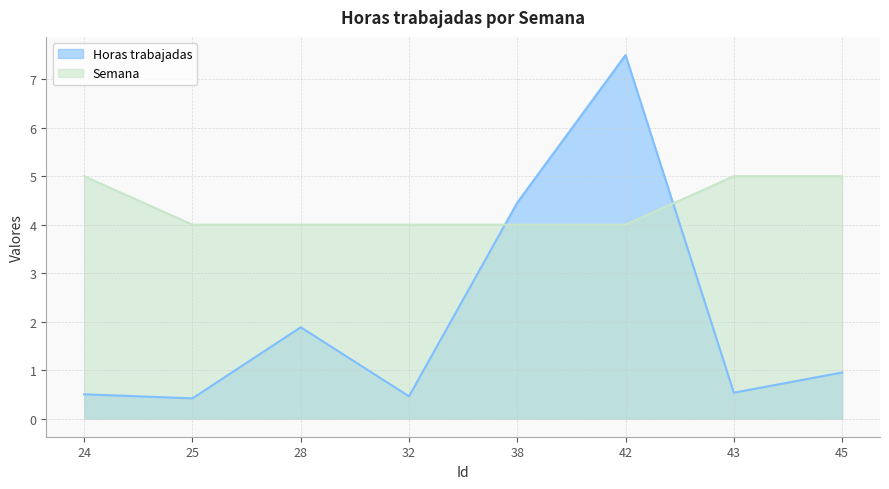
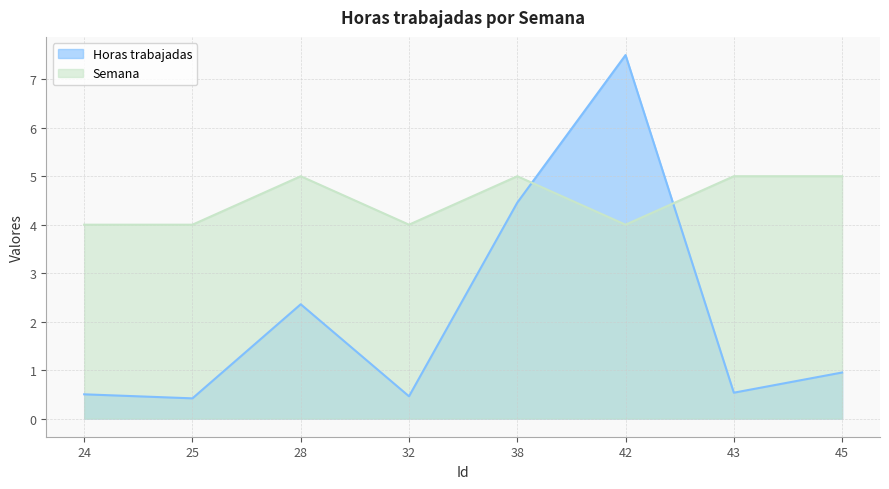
  {
    "Horas trabajadas": {
      "24": 0.5,
      "25": 0.4,
-     "28": 1.9,
+     "28": 2.4,
      "32": 0.5,
      "38": 4.5,
      "42": 7.5,
      "43": 0.5,
      "45": 1.0
    },
    "Semana": {
-     "24": 5,
+     "24": 4,
      "25": 4,
-     "28": 4,
+     "28": 5,
      "32": 4,
-     "38": 4,
+     "38": 5,
      "42": 4,
      "43": 5,
      "45": 5
    }
  }
